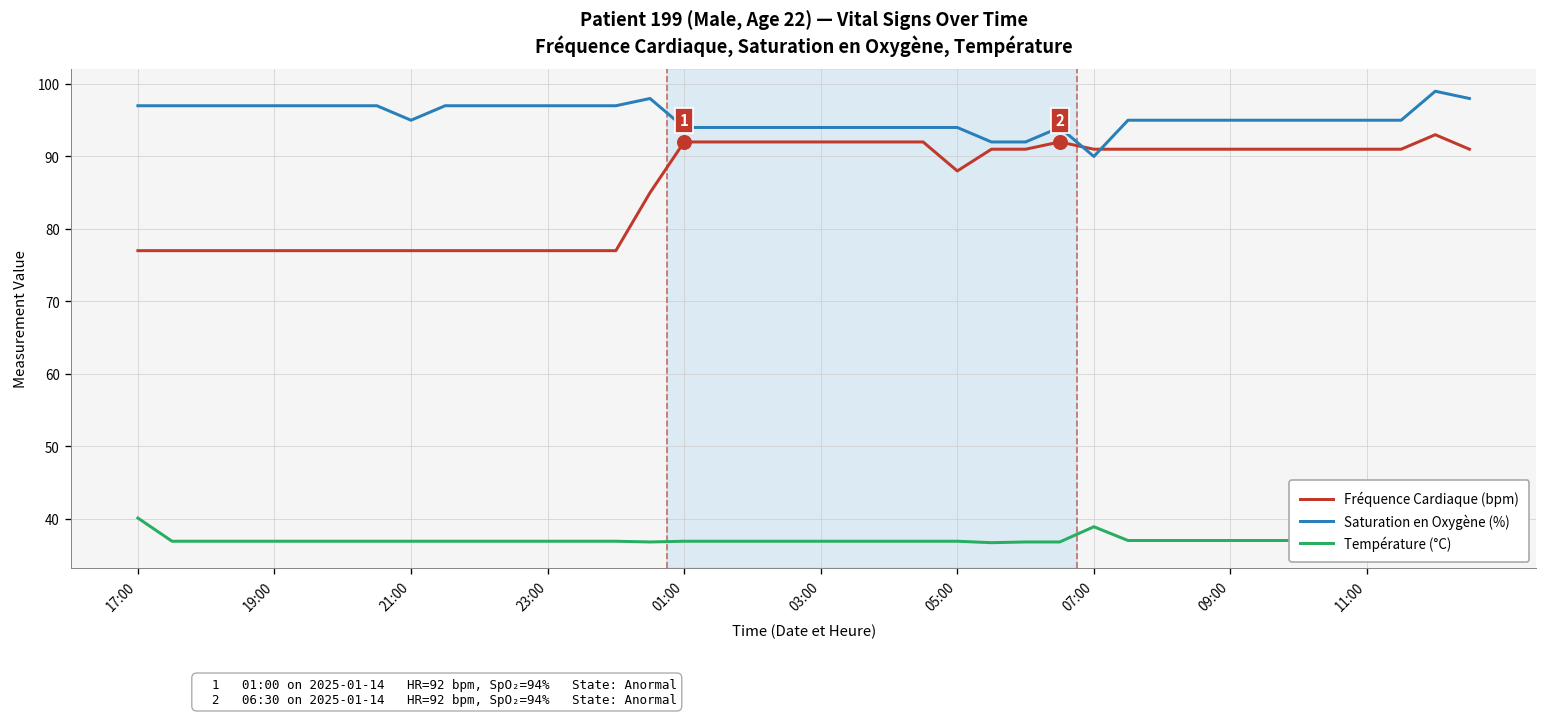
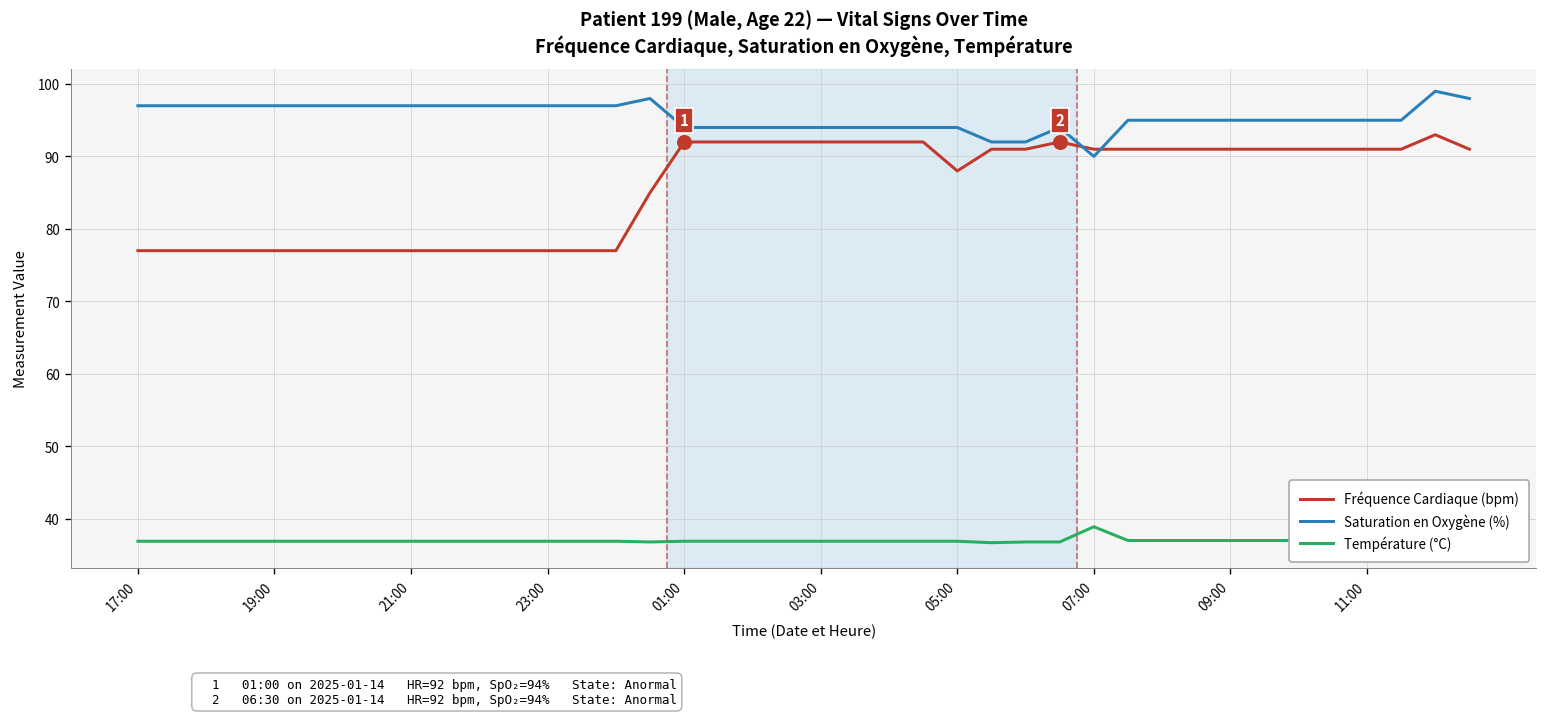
  {
    "Saturation en Oxygène (%)": {
      "17:00": 97,
      "19:00": 97,
-     "21:00": 95,
+     "21:00": 97,
      "23:00": 97,
      "03:00": 94,
      "05:00": 94,
      "07:00": 90,
      "09:00": 95,
      "11:00": 95
    },
    "Température (°C)": {
-     "17:00": 40,
+     "17:00": 37,
      "19:00": 37,
      "21:00": 37,
      "23:00": 37,
      "01:00": 37,
      "03:00": 37,
      "05:00": 37,
      "07:00": 39,
      "09:00": 37
    }
  }
